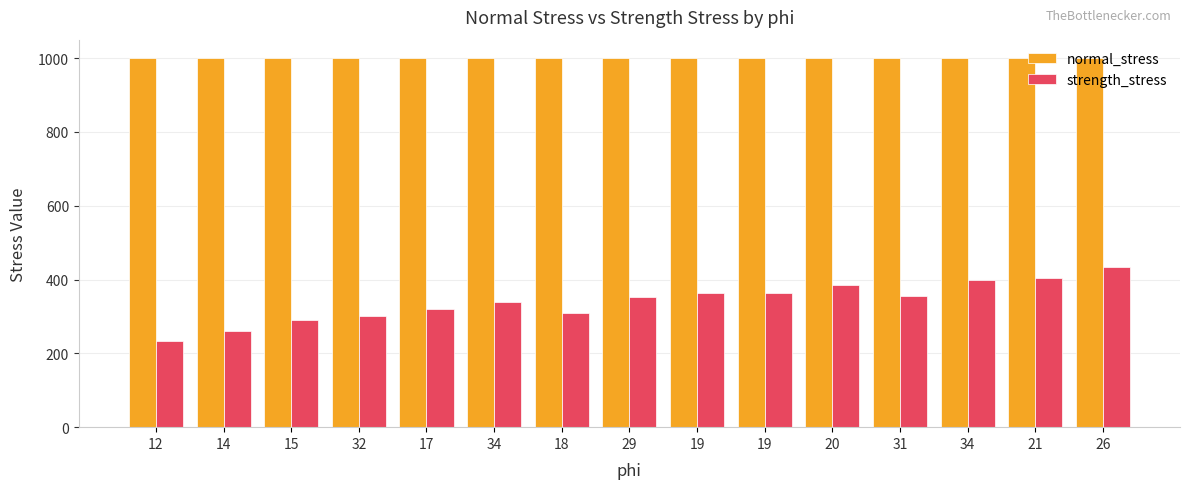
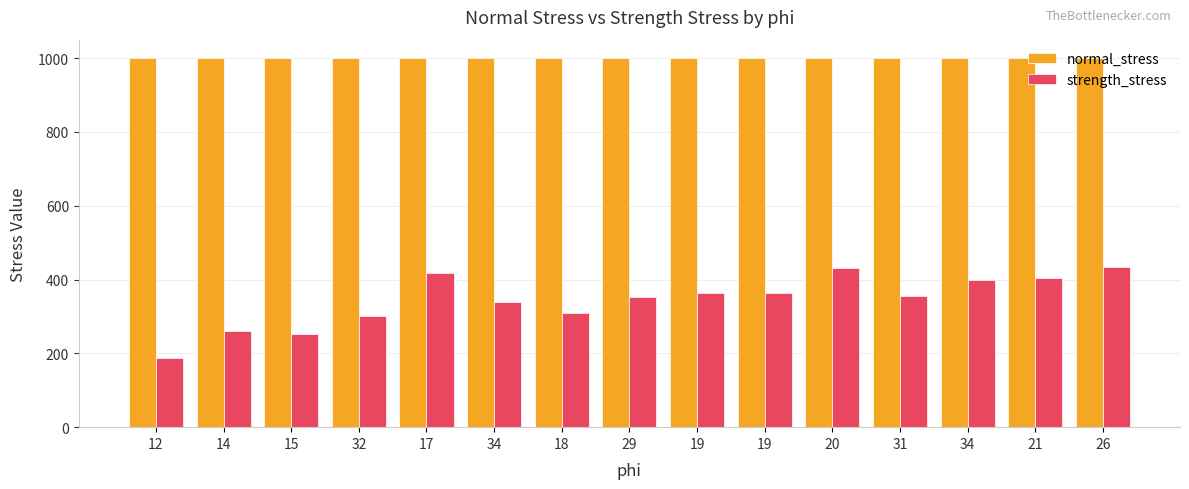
  {
    "normal_stress": {
      "12": 1000,
      "14": 1000,
      "15": 1000,
      "32": 1000,
      "17": 1000,
      "18": 1000,
      "29": 1000,
      "20": 1000,
      "31": 1000,
      "21": 1000,
      "26": 1000
    },
    "strength_stress": {
-     "12": 230,
+     "12": 190,
      "14": 260,
-     "15": 290,
+     "15": 250,
      "32": 300,
-     "17": 320,
+     "17": 420,
      "18": 310,
      "29": 350,
-     "20": 380,
+     "20": 430,
      "31": 360,
      "21": 400,
      "26": 430
    }
  }
